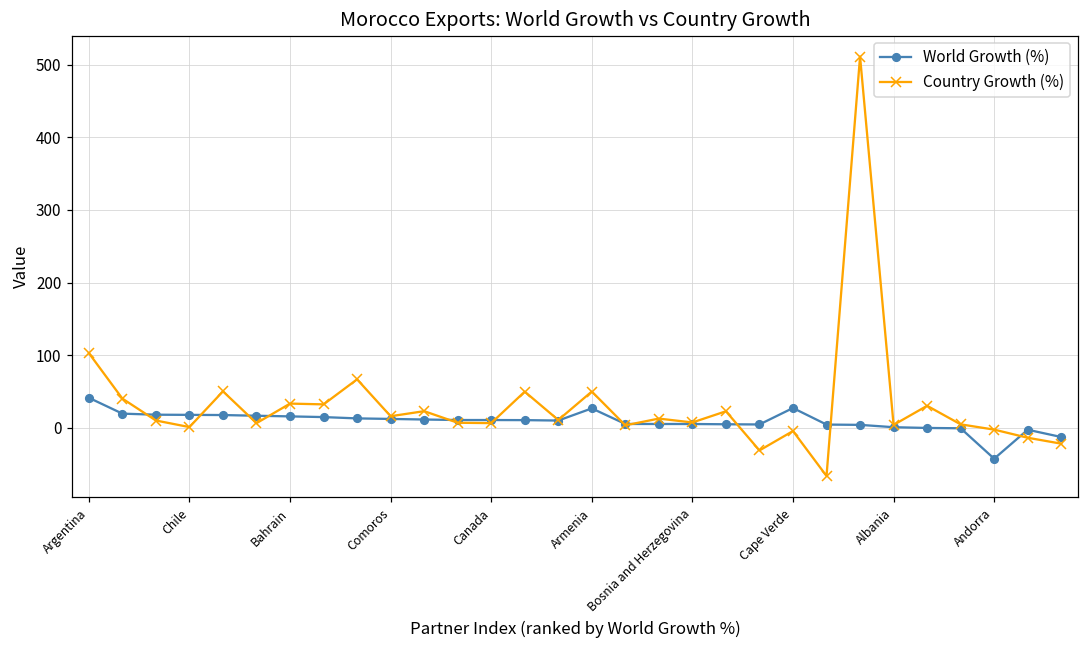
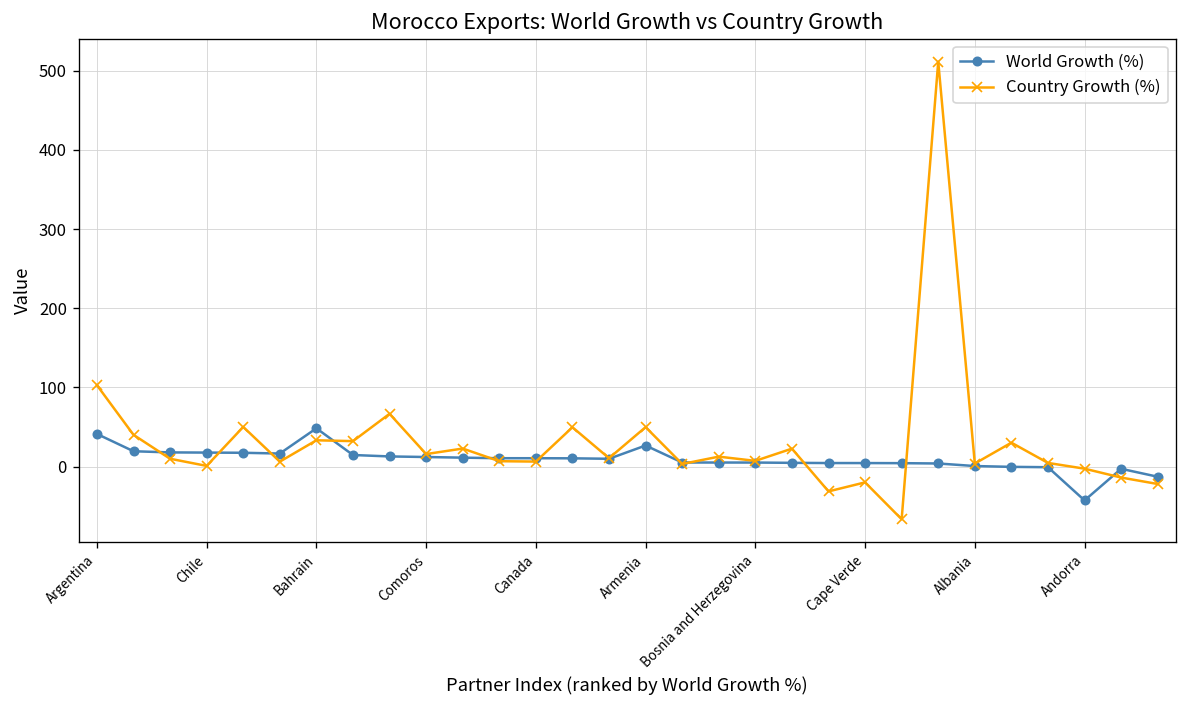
  {
    "World Growth (%)": {
      "Argentina": 40,
      "Chile": 20,
-     "Bahrain": 20,
+     "Bahrain": 50,
      "Canada": 10,
      "Armenia": 30,
-     "Cape Verde": 30,
+     "Cape Verde": 0,
      "Andorra": -40
    },
    "Country Growth (%)": {
      "Argentina": 100,
      "Chile": 0,
      "Bahrain": 30,
      "Canada": 10,
      "Armenia": 50,
-     "Cape Verde": 0,
+     "Cape Verde": -20,
      "Andorra": 0
    }
  }
